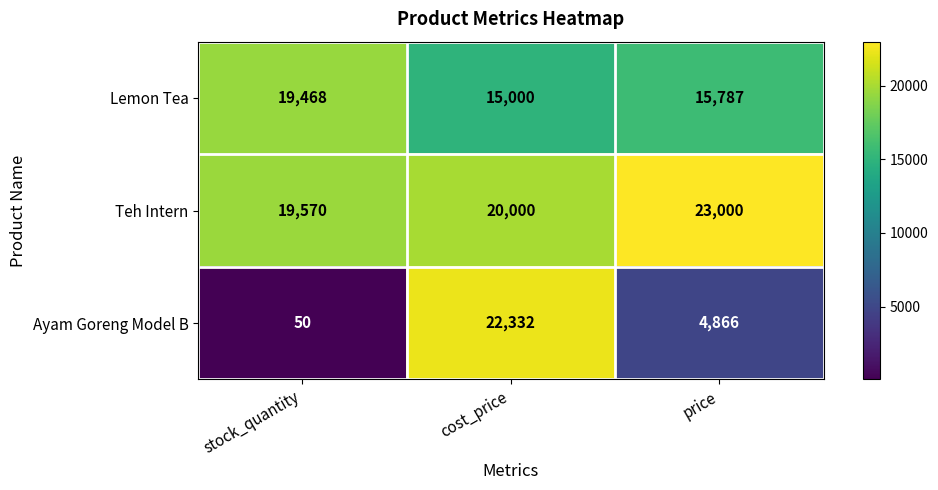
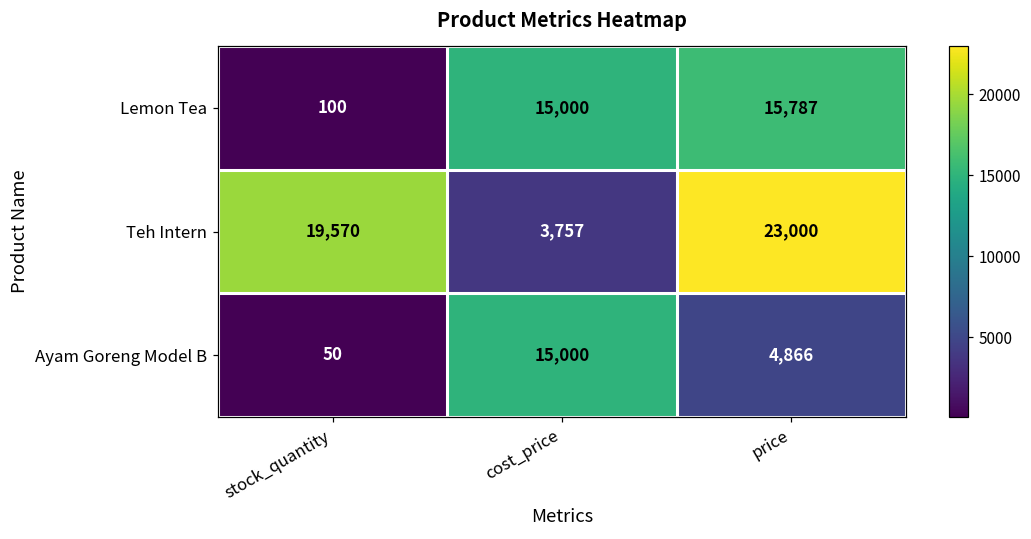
  {
    "Lemon Tea": {
-     "stock_quantity": "19,468",
+     "stock_quantity": "100",
      "cost_price": "15,000",
      "price": "15,787"
    },
    "Teh Intern": {
      "stock_quantity": "19,570",
-     "cost_price": "20,000",
+     "cost_price": "3,757",
      "price": "23,000"
    },
    "Ayam Goreng Model B": {
      "stock_quantity": "50",
-     "cost_price": "22,332",
+     "cost_price": "15,000",
      "price": "4,866"
    }
  }
